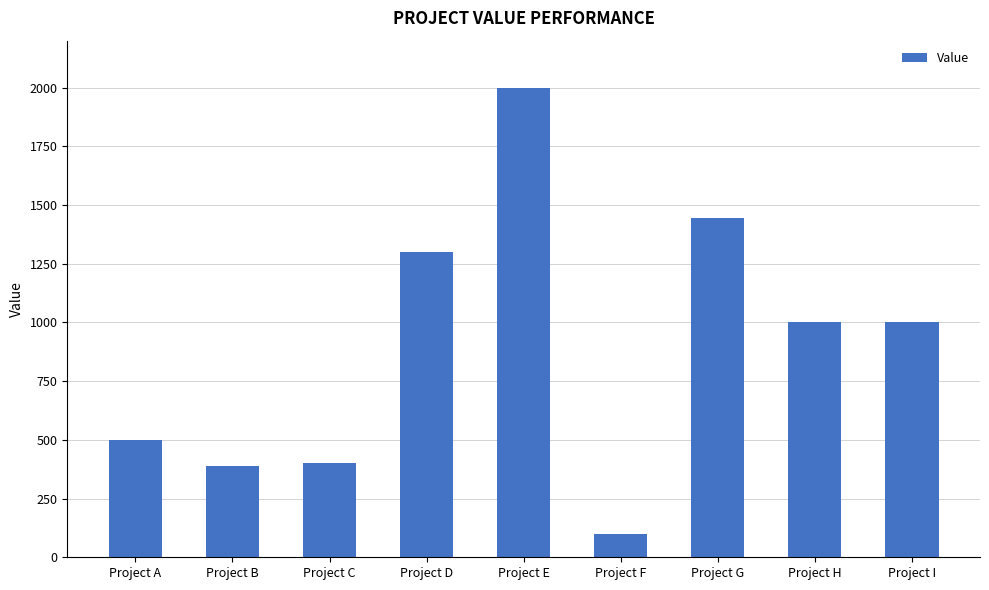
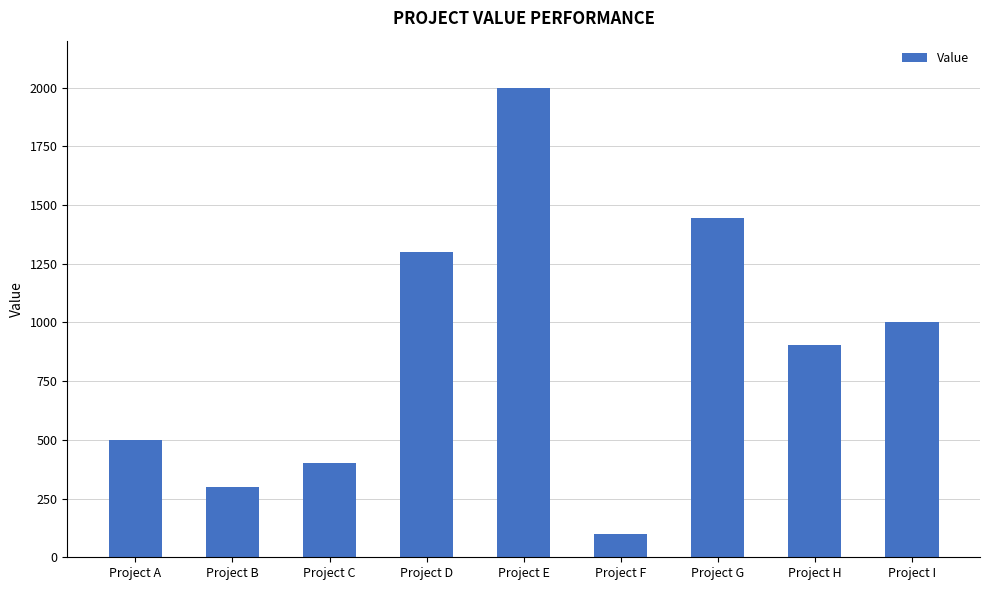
  {
    "Project A": 500,
-   "Project B": 390,
+   "Project B": 300,
    "Project C": 400,
    "Project D": 1300,
    "Project E": 2000,
    "Project F": 100,
    "Project G": 1440,
-   "Project H": 1000,
+   "Project H": 910,
    "Project I": 1000
  }
